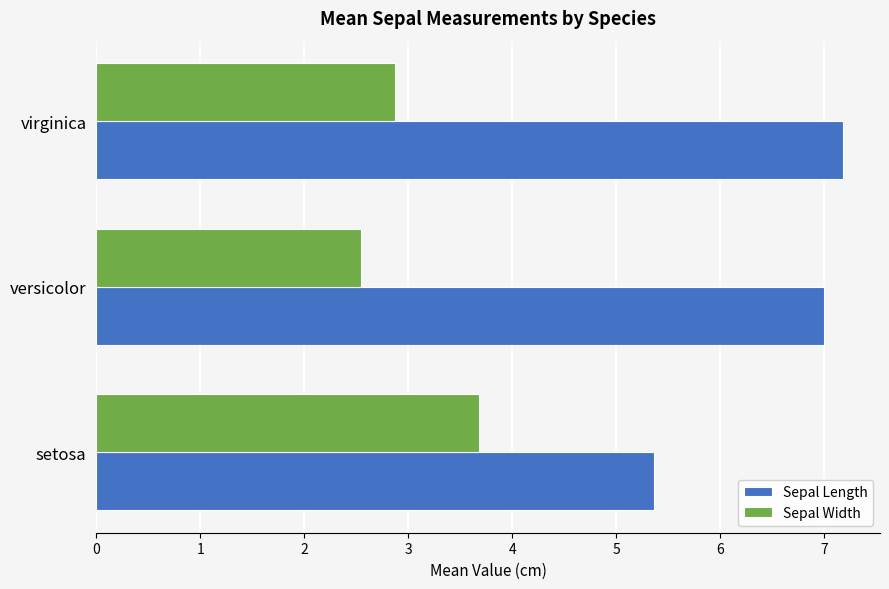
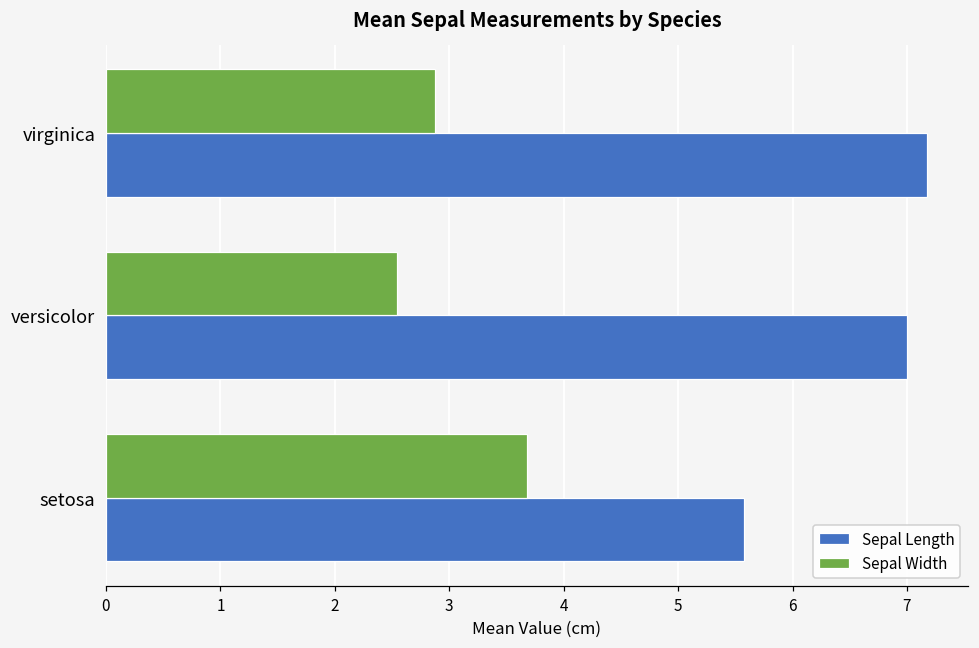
  {
    "Sepal Length": {
      "virginica": 7.18,
      "versicolor": 7.00,
-     "setosa": 5.36
+     "setosa": 5.58
    },
    "Sepal Width": {
      "virginica": 2.88,
      "versicolor": 2.54,
      "setosa": 3.68
    }
  }
